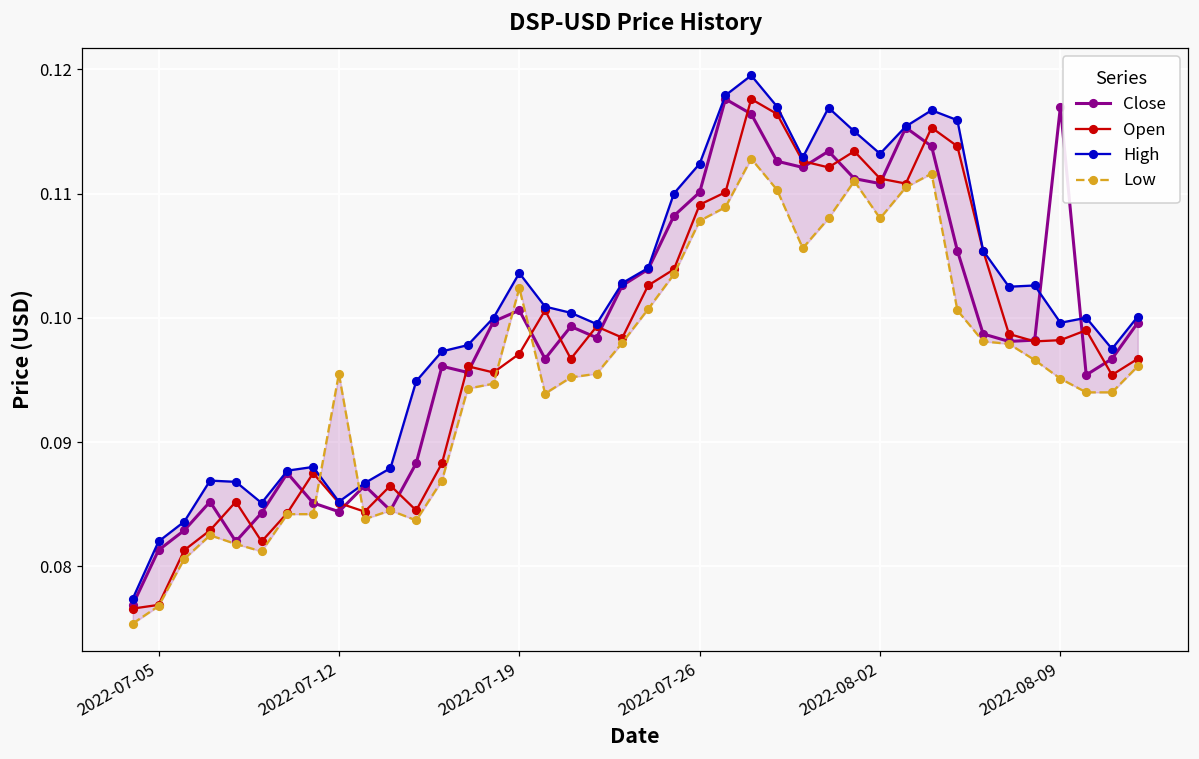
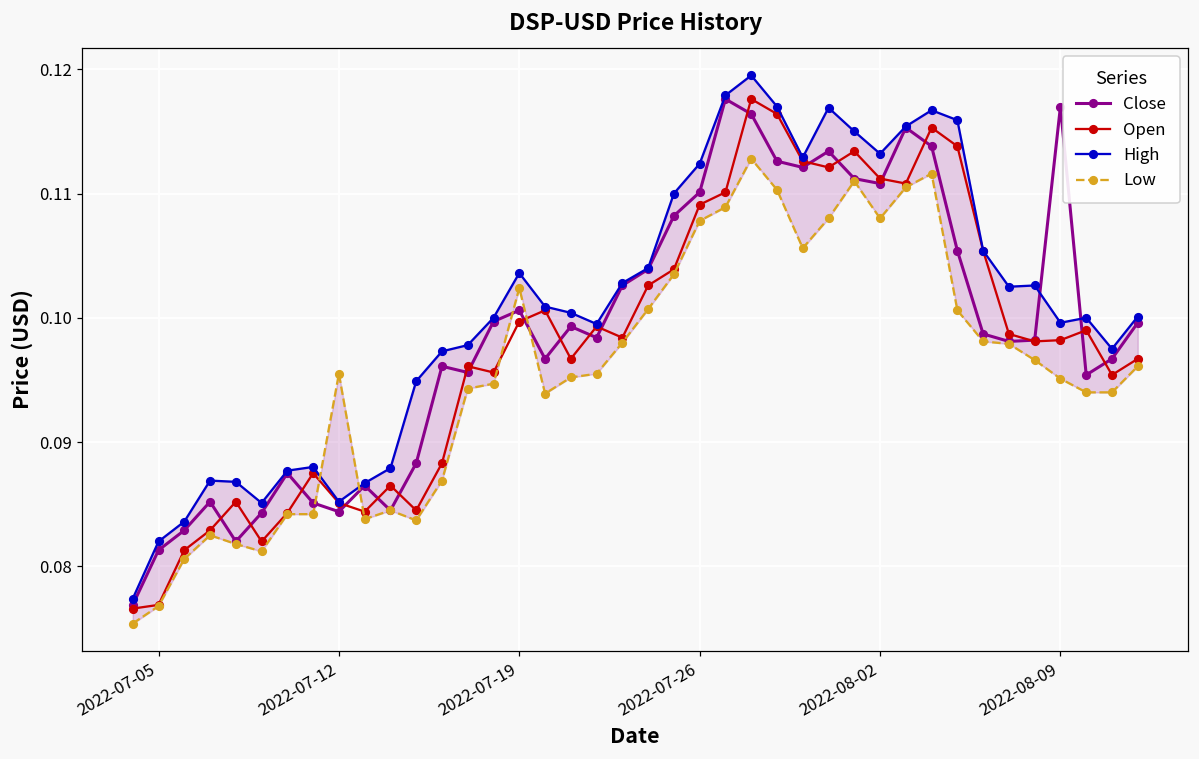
  {
    "Open": {
-     "2022-07-19": 0.0971,
+     "2022-07-19": 0.0997,
      "2022-07-26": 0.1091,
      "2022-08-02": 0.1112,
      "2022-08-09": 0.0982
    },
    "Low": {
      "2022-07-19": 0.1024,
      "2022-07-26": 0.1078,
      "2022-08-02": 0.1080,
      "2022-08-09": 0.0951
    }
  }
